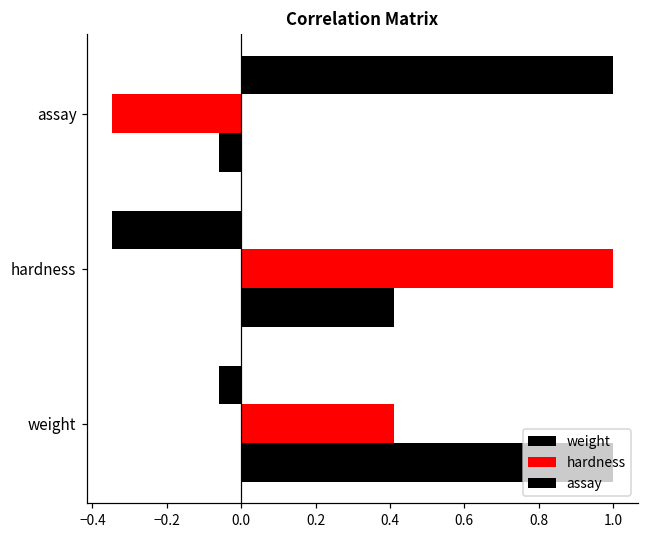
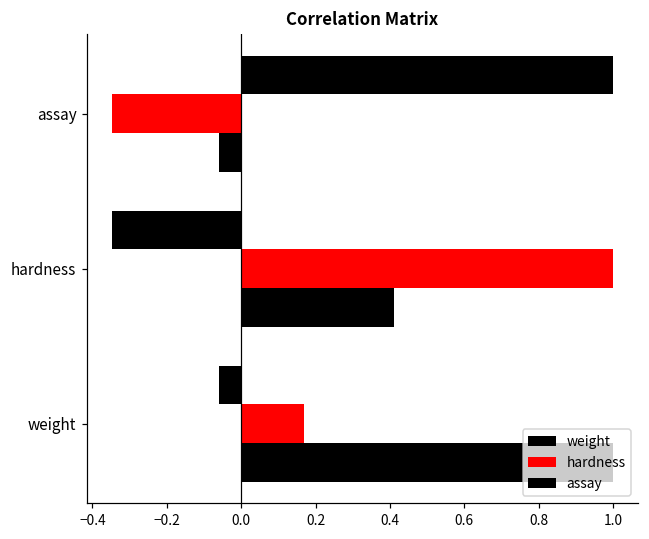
  {
    "hardness": {
      "assay": -0.35,
      "hardness": 1.00,
-     "weight": 0.41
+     "weight": 0.17
    }
  }
